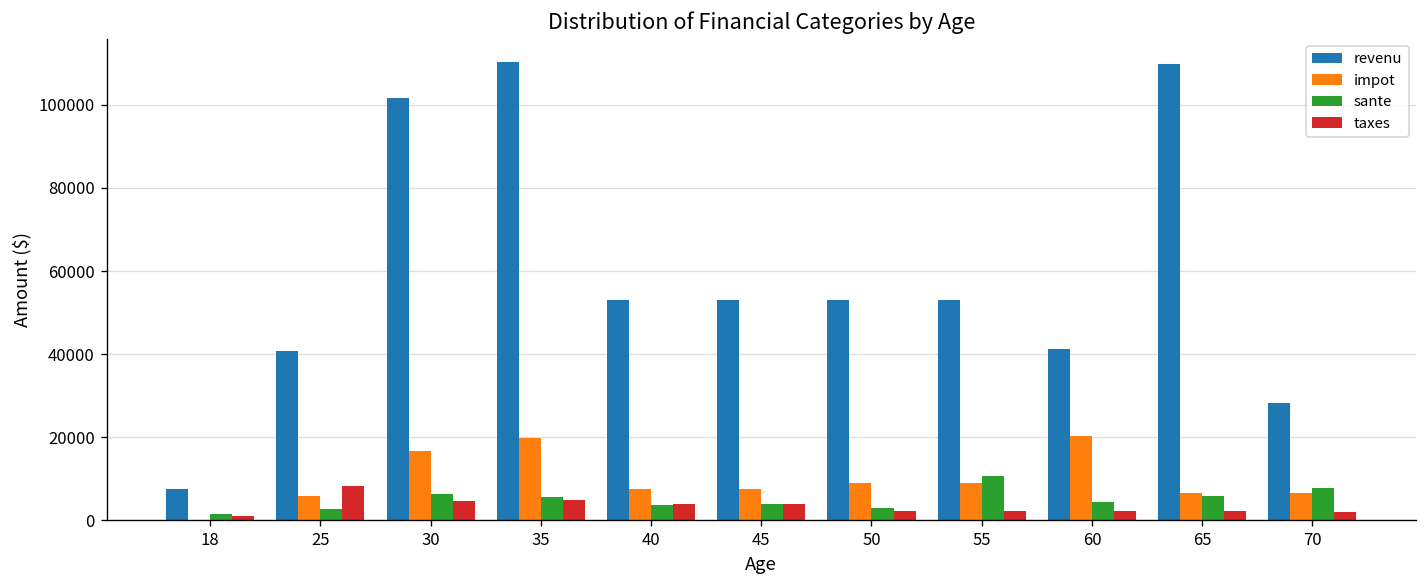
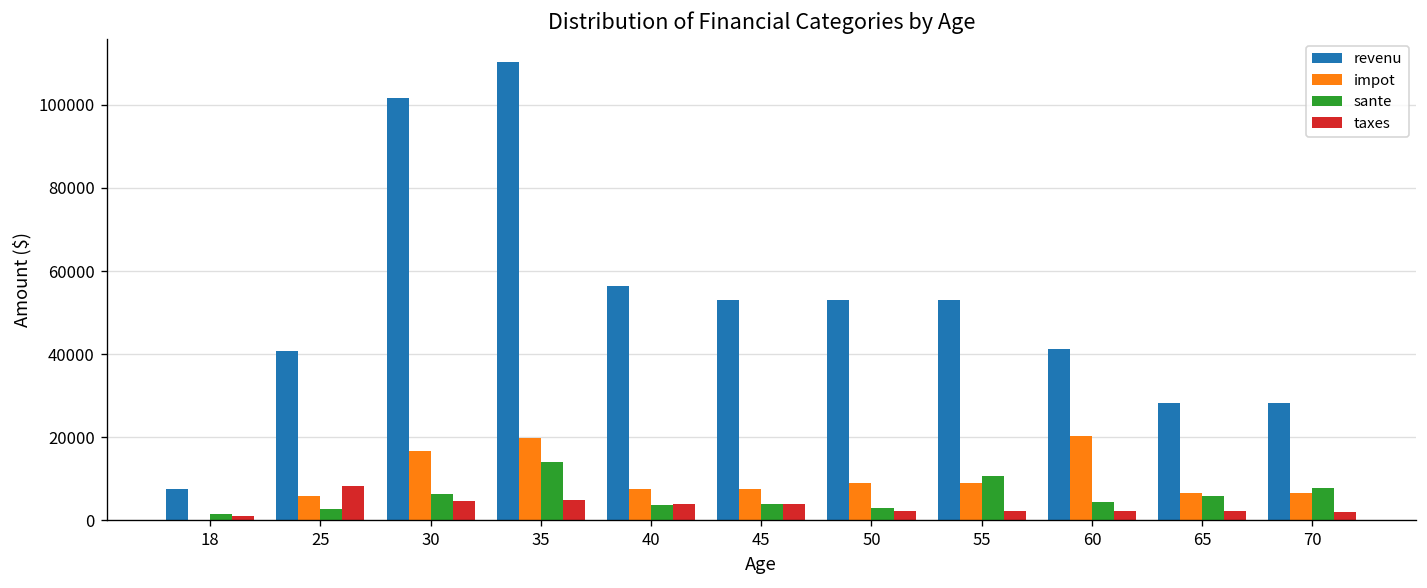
  {
    "revenu": {
      "18": 8000,
      "25": 41000,
      "30": 102000,
      "35": 110000,
-     "40": 53000,
+     "40": 56000,
      "45": 53000,
      "50": 53000,
      "55": 53000,
      "60": 41000,
-     "65": 110000,
+     "65": 28000,
      "70": 28000
    },
    "impot": {
      "18": 0,
      "25": 6000,
      "30": 17000,
      "35": 20000,
      "40": 8000,
      "45": 8000,
      "50": 9000,
      "55": 9000,
      "60": 20000,
      "65": 7000,
      "70": 7000
    },
    "sante": {
      "18": 2000,
      "25": 3000,
      "30": 6000,
-     "35": 6000,
+     "35": 14000,
      "40": 4000,
      "45": 4000,
      "50": 3000,
      "55": 11000,
      "60": 4000,
      "65": 6000,
      "70": 8000
    },
    "taxes": {
      "18": 1000,
      "25": 8000,
      "30": 5000,
      "35": 5000,
      "40": 4000,
      "45": 4000,
      "50": 2000,
      "55": 2000,
      "60": 2000,
      "65": 2000,
      "70": 2000
    }
  }
